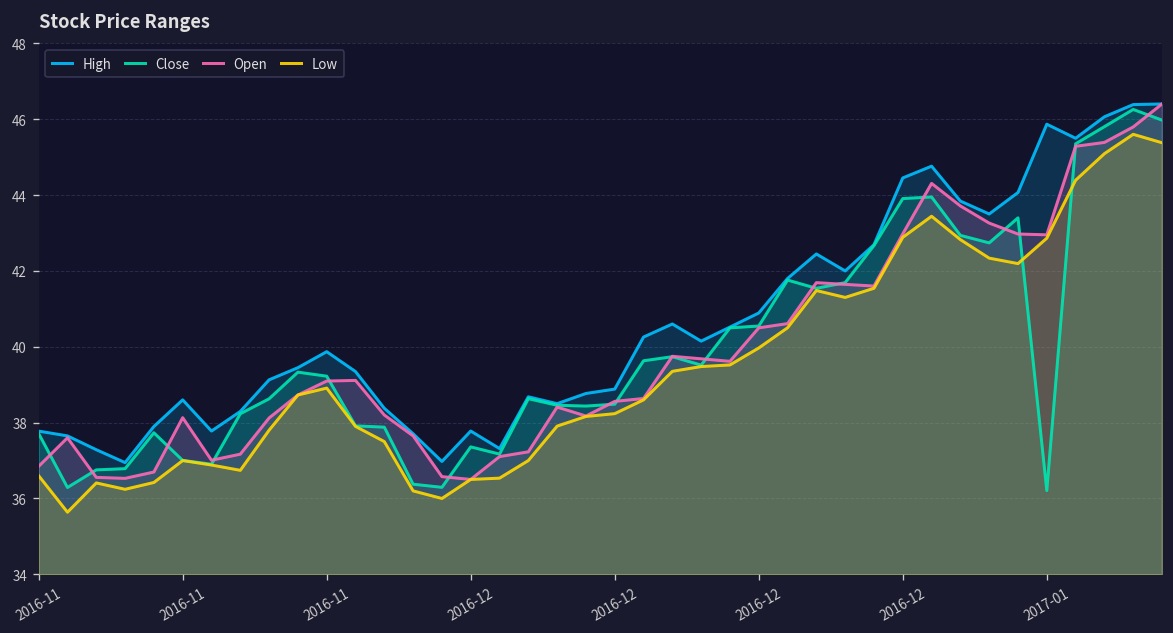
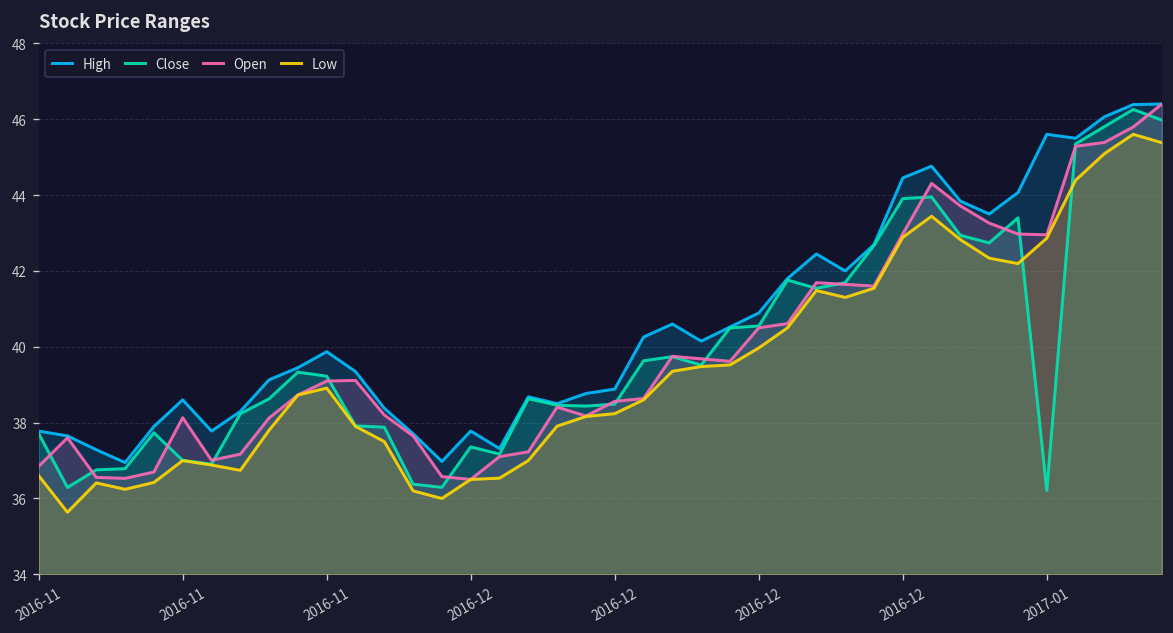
  {
    "High": {
-     "2017-01": 45.9
+     "2017-01": 45.6
    },
    "Close": {
      "2017-01": 36.2
    },
    "Open": {
      "2017-01": 43.0
    },
    "Low": {
      "2017-01": 42.9
    }
  }
